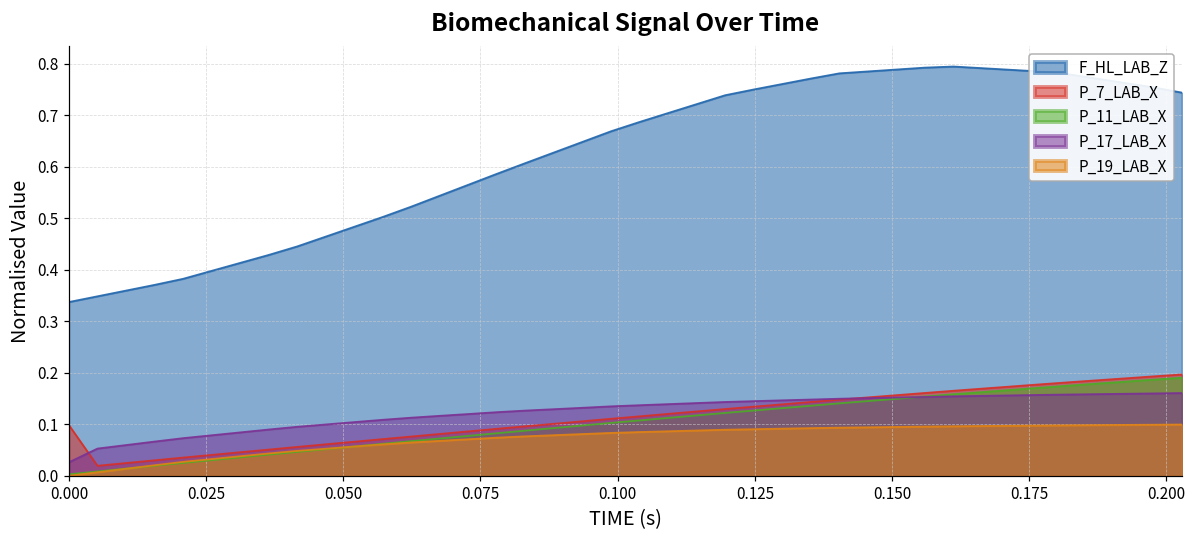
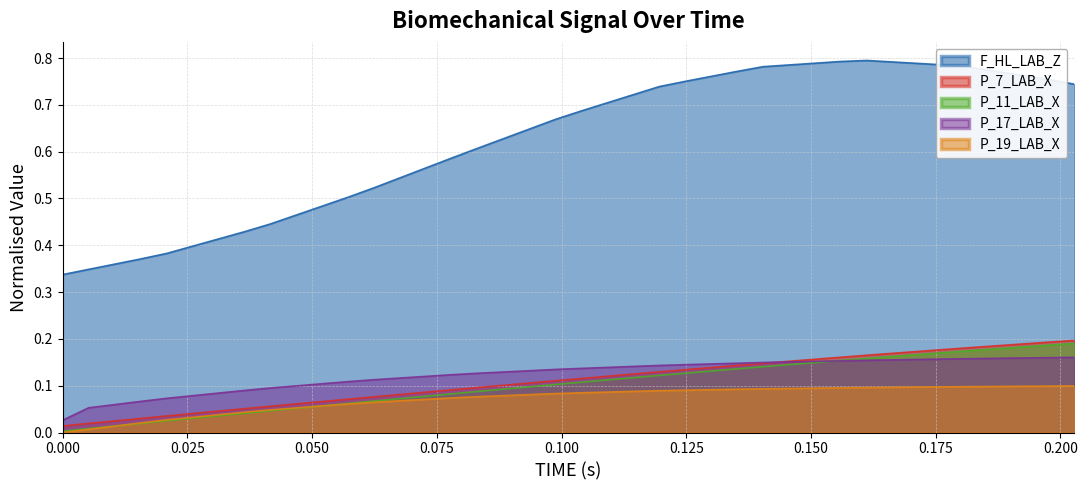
  {
    "F_HL_LAB_Z": {
      "0.000": 0.34
    },
    "P_7_LAB_X": {
-     "0.000": 0.10
+     "0.000": 0.01
    },
    "P_17_LAB_X": {
      "0.000": 0.03
    }
  }
